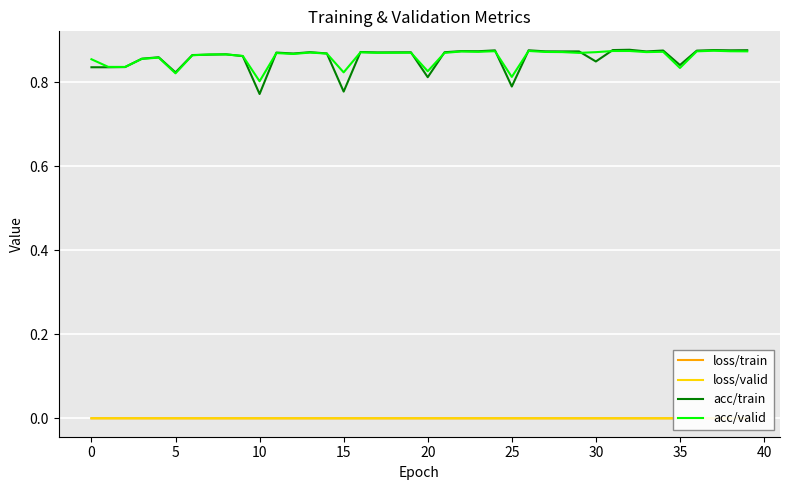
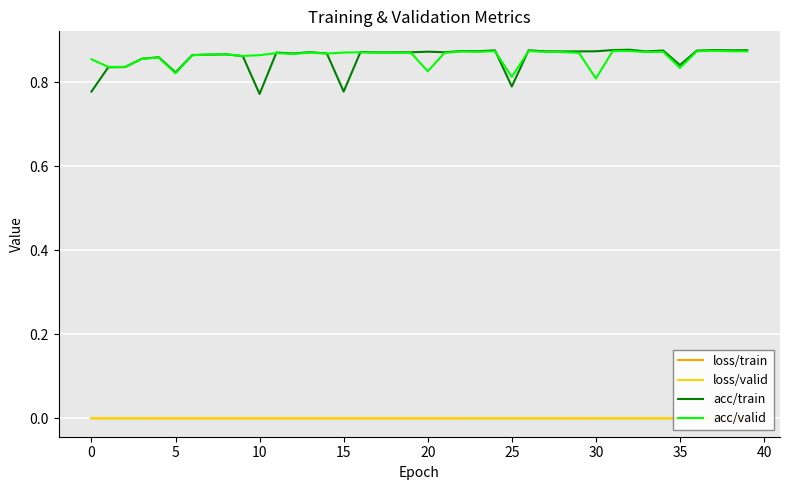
  {
    "loss/valid": {
      "0": 0.00,
      "5": 0.00,
      "10": 0.00,
      "15": 0.00,
      "20": 0.00,
      "25": 0.00,
      "30": 0.00
    },
    "acc/train": {
-     "0": 0.84,
+     "0": 0.78,
      "10": 0.77,
      "15": 0.78,
-     "20": 0.81,
+     "20": 0.87,
      "25": 0.79,
-     "30": 0.85,
+     "30": 0.87,
      "35": 0.84
    },
    "acc/valid": {
      "0": 0.85,
-     "10": 0.80,
-     "15": 0.82,
+     "10": 0.86,
+     "15": 0.87,
      "20": 0.83,
      "25": 0.81,
-     "30": 0.87,
+     "30": 0.81,
      "35": 0.83
    }
  }
